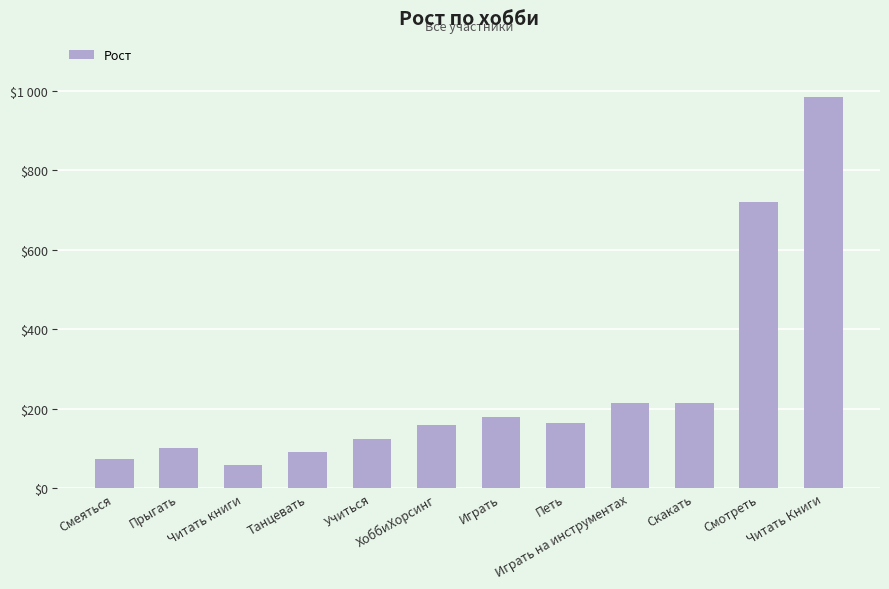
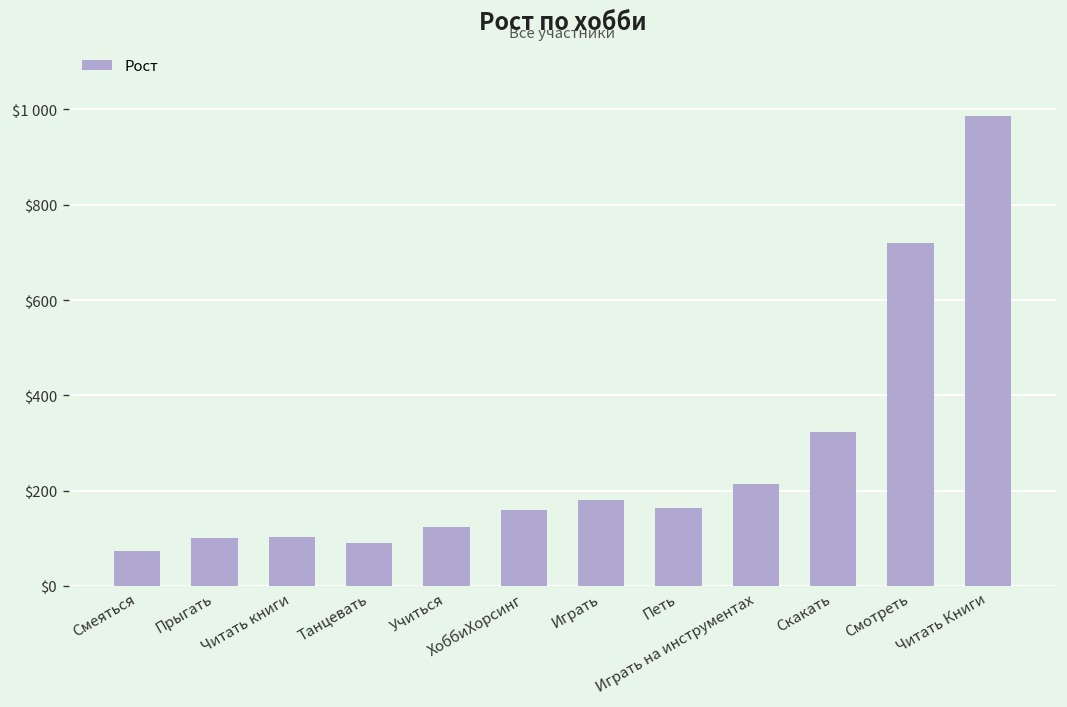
  {
    "Смеяться": "$70",
    "Прыгать": "$100",
-   "Читать книги": "$60",
+   "Читать книги": "$100",
    "Танцевать": "$90",
    "Учиться": "$120",
    "ХоббиХорсинг": "$160",
    "Играть": "$180",
    "Петь": "$160",
    "Играть на инструментах": "$210",
-   "Скакать": "$220",
+   "Скакать": "$320",
    "Смотреть": "$720",
    "Читать Книги": "$990"
  }
